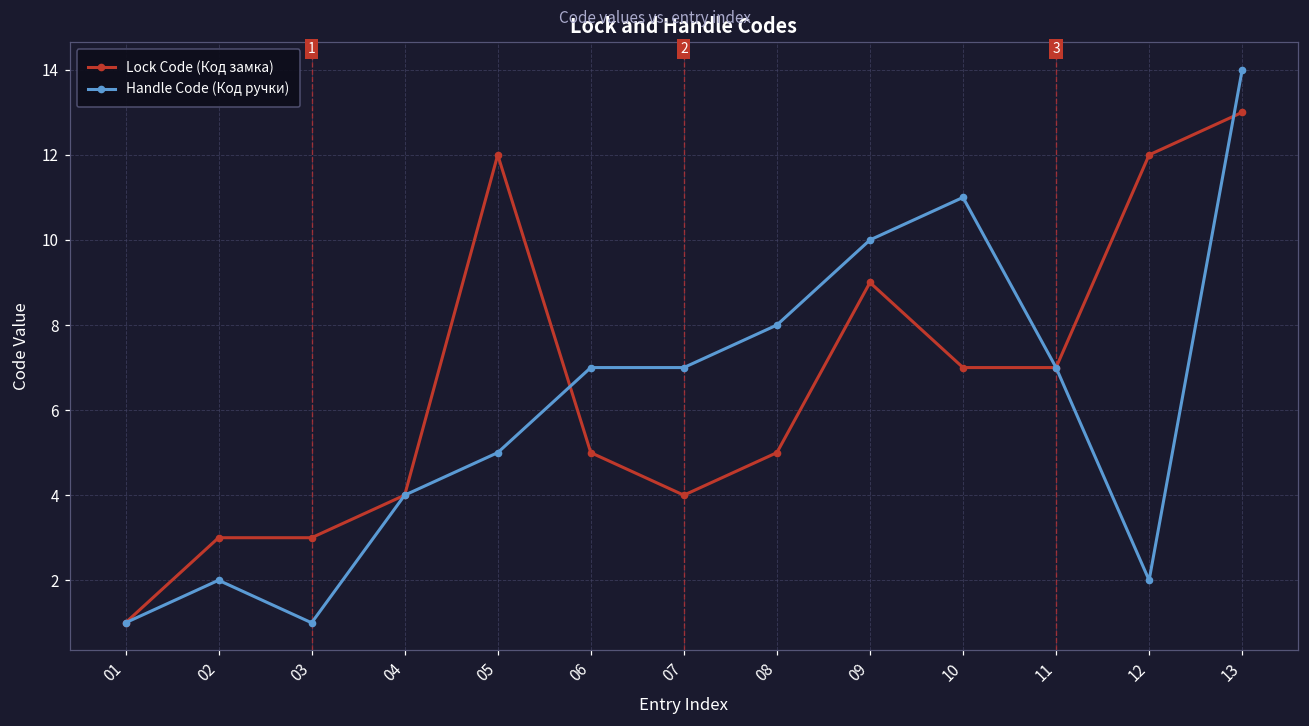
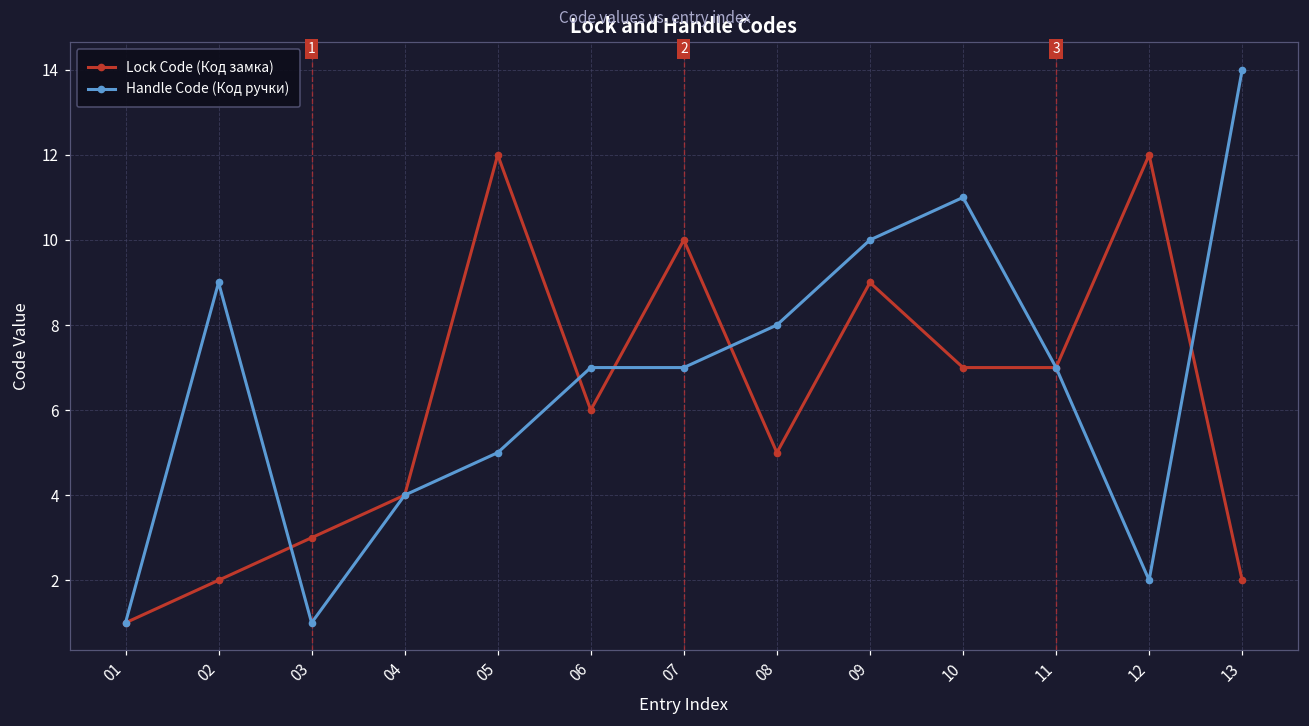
  {
    "Lock Code (Код замка)": {
-     "02": 3,
+     "02": 2,
      "03": 3,
      "05": 12,
-     "06": 5,
-     "07": 4,
+     "06": 6,
+     "07": 10,
      "08": 5,
      "09": 9,
      "10": 7,
      "12": 12,
-     "13": 13
+     "13": 2
    },
    "Handle Code (Код ручки)": {
-     "02": 2,
+     "02": 9,
      "03": 1,
      "05": 5,
      "06": 7,
      "07": 7,
      "08": 8,
      "09": 10,
      "10": 11,
      "12": 2,
      "13": 14
    }
  }
